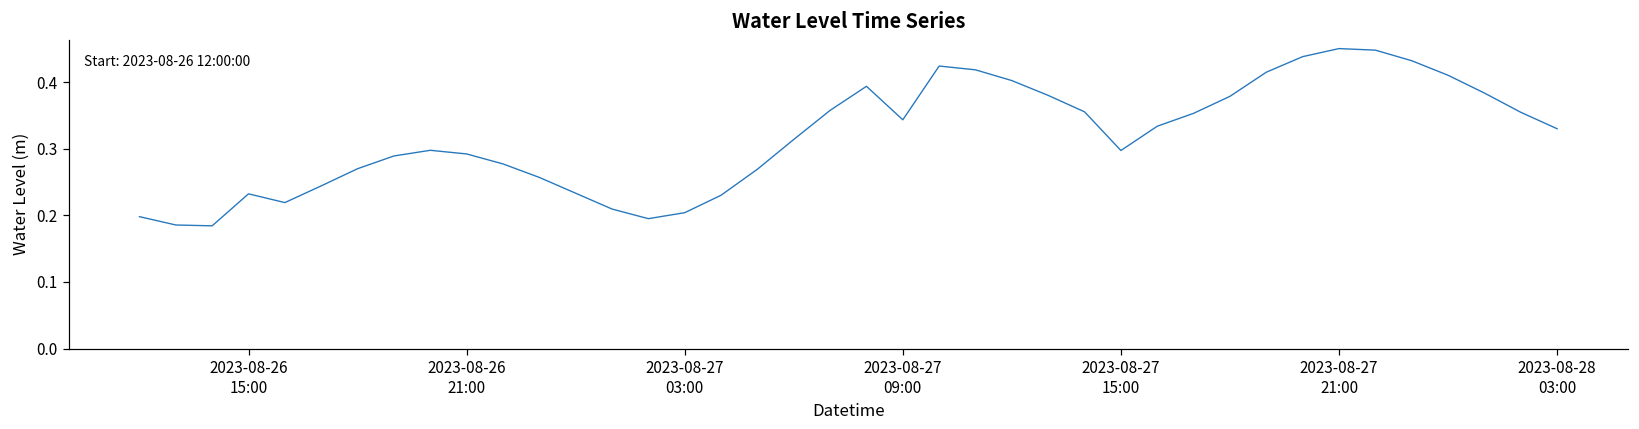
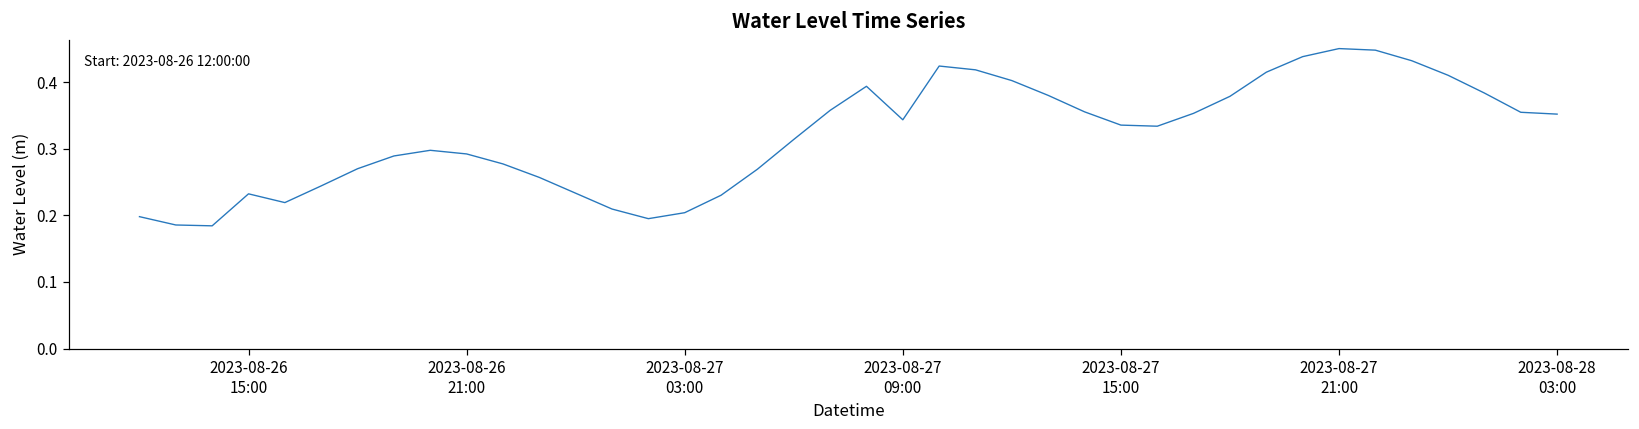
  {
    "2023-08-26 15:00": 0.23,
    "2023-08-26 21:00": 0.29,
    "2023-08-27 03:00": 0.20,
    "2023-08-27 09:00": 0.34,
-   "2023-08-27 15:00": 0.30,
+   "2023-08-27 15:00": 0.34,
    "2023-08-27 21:00": 0.45,
-   "2023-08-28 03:00": 0.33
+   "2023-08-28 03:00": 0.35
  }
